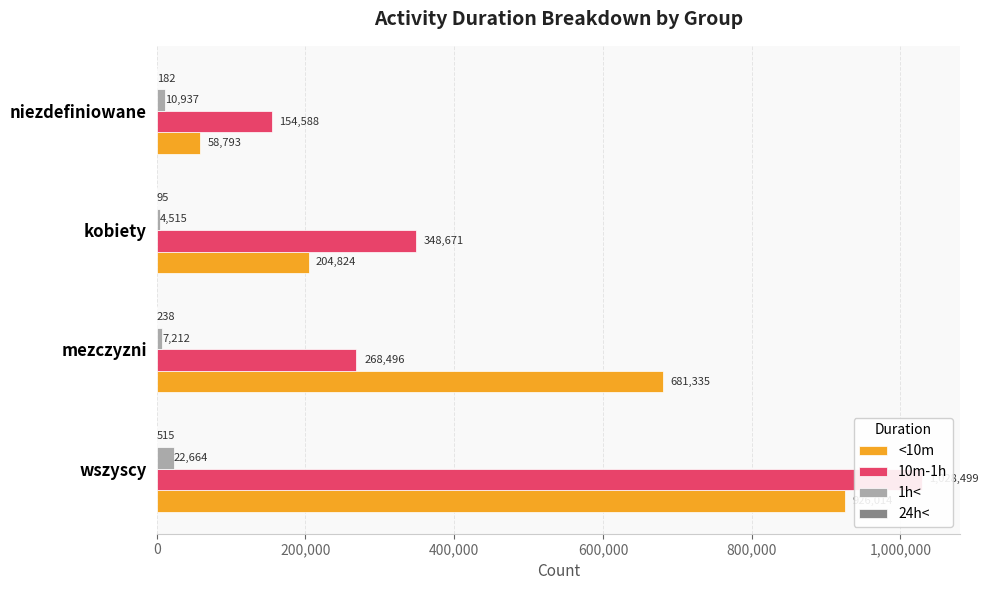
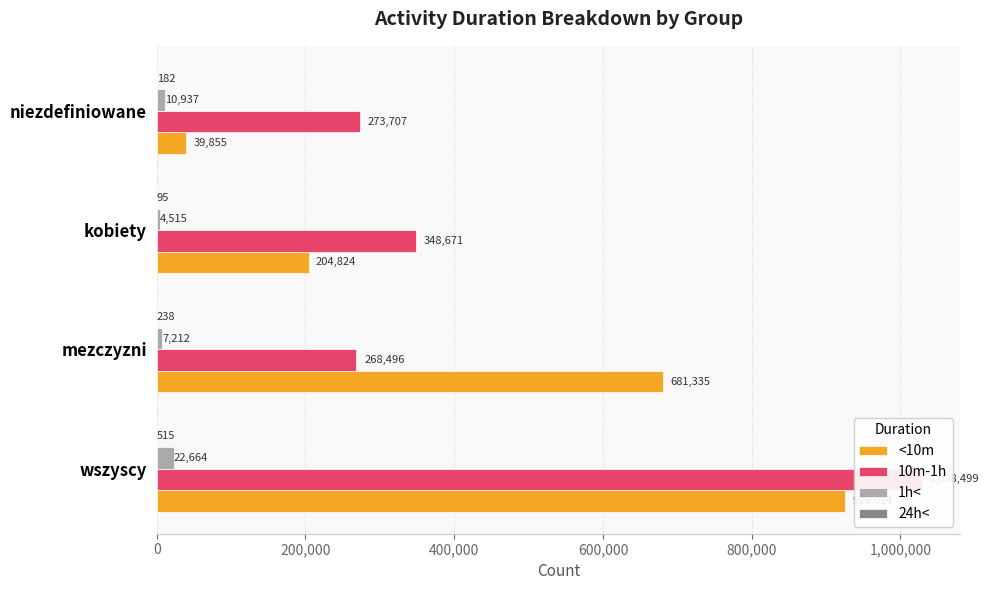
  {
    "<10m": {
-     "niezdefiniowane": "58,793",
+     "niezdefiniowane": "39,855",
      "kobiety": "204,824",
      "mezczyzni": "681,335"
    },
    "10m-1h": {
-     "niezdefiniowane": "154,588",
+     "niezdefiniowane": "273,707",
      "kobiety": "348,671",
      "mezczyzni": "268,496"
    }
  }
